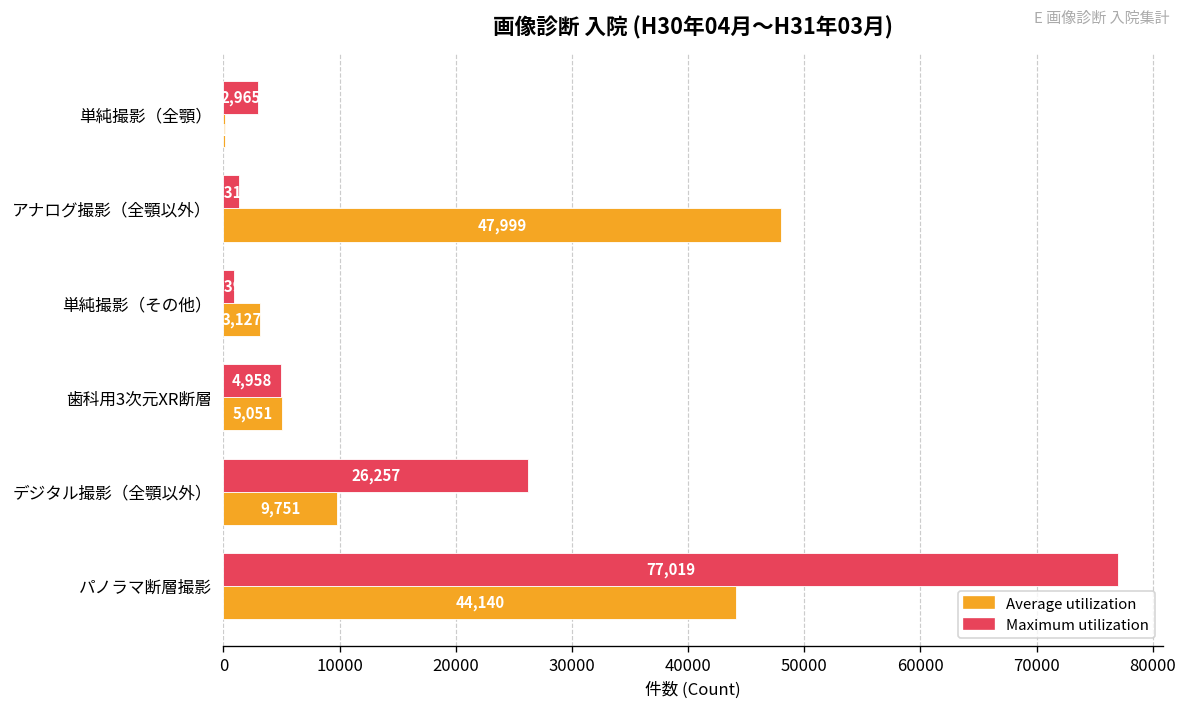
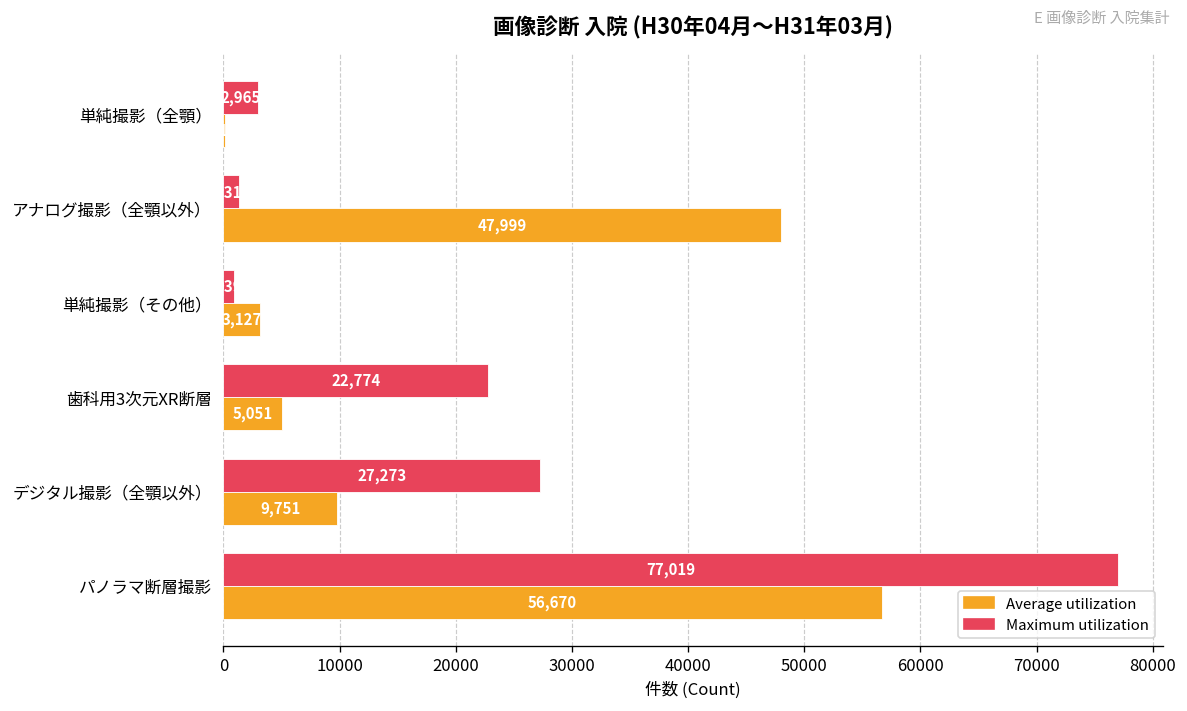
  {
    "Average utilization": {
      "アナログ撮影（全顎以外）": "47,999",
      "単純撮影（その他）": "3,127",
      "歯科用3次元XR断層": "5,051",
      "デジタル撮影（全顎以外）": "9,751",
-     "パノラマ断層撮影": "44,140"
+     "パノラマ断層撮影": "56,670"
    },
    "Maximum utilization": {
      "単純撮影（全顎）": "2,965",
-     "歯科用3次元XR断層": "4,958",
-     "デジタル撮影（全顎以外）": "26,257",
+     "歯科用3次元XR断層": "22,774",
+     "デジタル撮影（全顎以外）": "27,273",
      "パノラマ断層撮影": "77,019"
    }
  }
